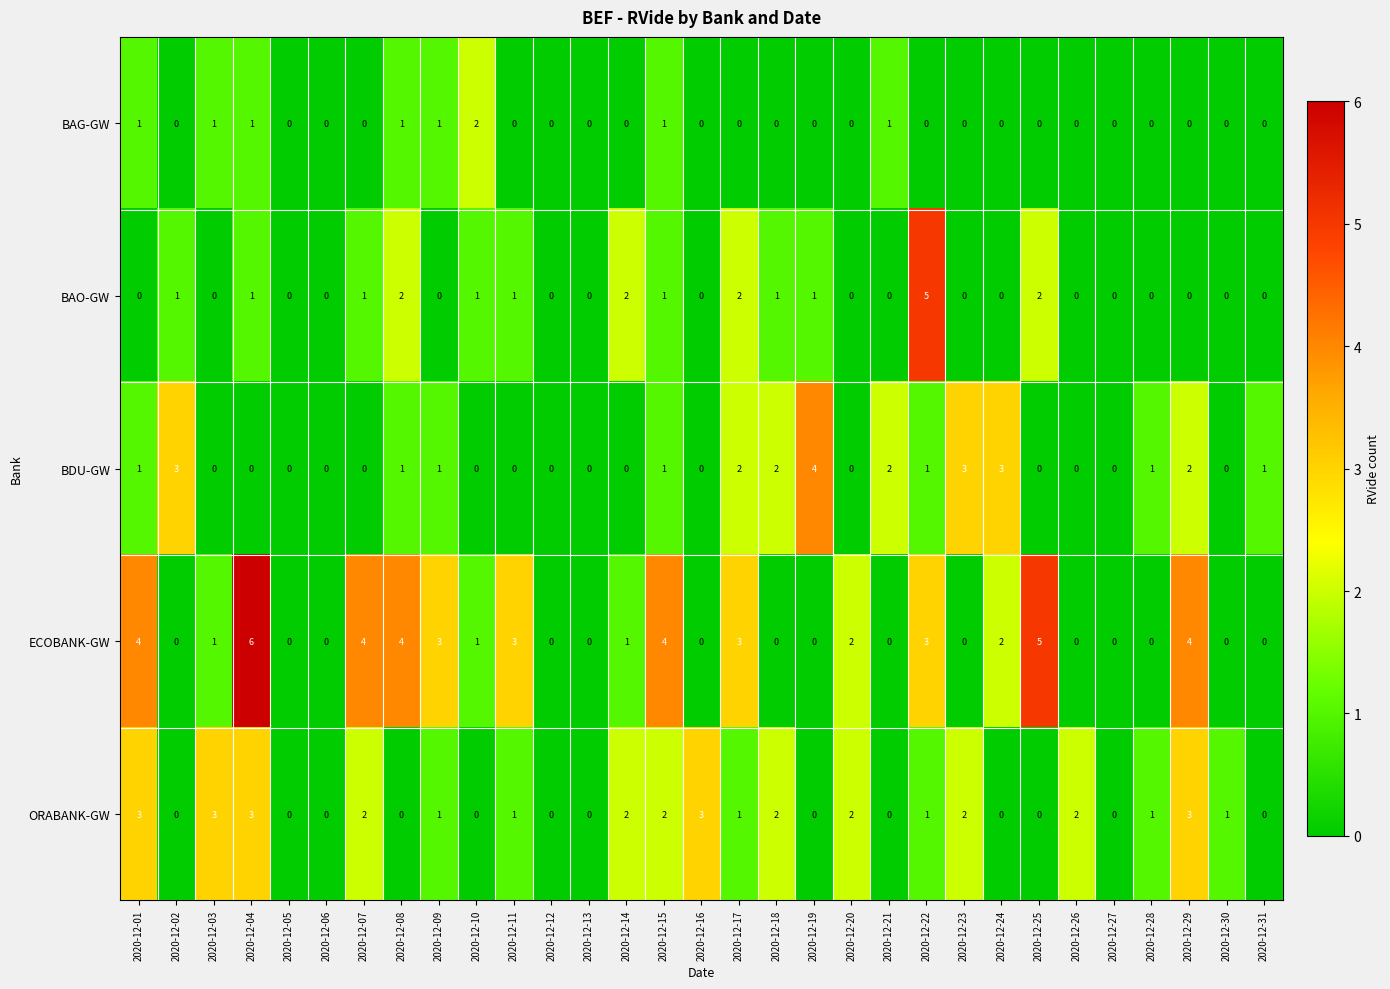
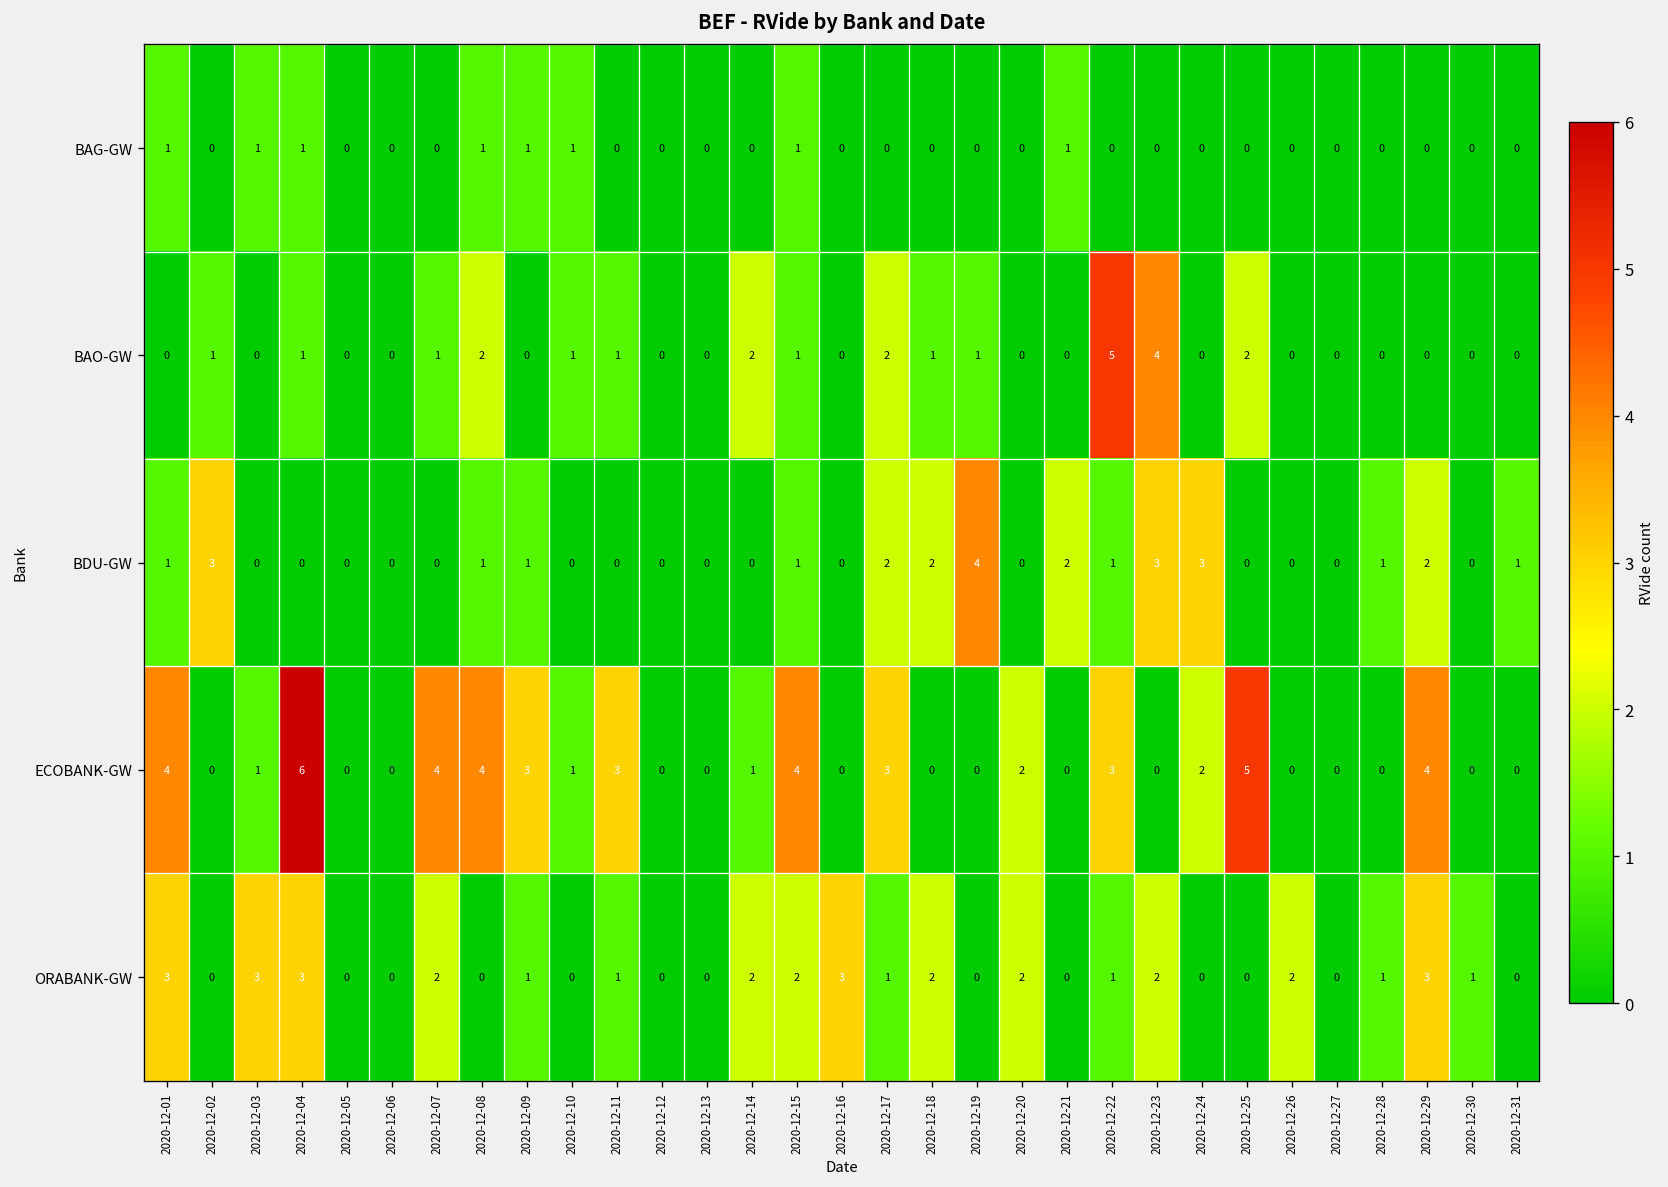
  {
    "BAG-GW": {
      "2020-12-01": 1,
      "2020-12-02": 0,
      "2020-12-03": 1,
      "2020-12-04": 1,
      "2020-12-05": 0,
      "2020-12-06": 0,
      "2020-12-07": 0,
      "2020-12-08": 1,
      "2020-12-09": 1,
-     "2020-12-10": 2,
+     "2020-12-10": 1,
      "2020-12-11": 0,
      "2020-12-12": 0,
      "2020-12-13": 0,
      "2020-12-14": 0,
      "2020-12-15": 1,
      "2020-12-16": 0,
      "2020-12-17": 0,
      "2020-12-18": 0,
      "2020-12-19": 0,
      "2020-12-20": 0,
      "2020-12-21": 1,
      "2020-12-22": 0,
      "2020-12-23": 0,
      "2020-12-24": 0,
      "2020-12-25": 0,
      "2020-12-26": 0,
      "2020-12-27": 0,
      "2020-12-28": 0,
      "2020-12-29": 0,
      "2020-12-30": 0,
      "2020-12-31": 0
    },
    "BAO-GW": {
      "2020-12-01": 0,
      "2020-12-02": 1,
      "2020-12-03": 0,
      "2020-12-04": 1,
      "2020-12-05": 0,
      "2020-12-06": 0,
      "2020-12-07": 1,
      "2020-12-08": 2,
      "2020-12-09": 0,
      "2020-12-10": 1,
      "2020-12-11": 1,
      "2020-12-12": 0,
      "2020-12-13": 0,
      "2020-12-14": 2,
      "2020-12-15": 1,
      "2020-12-16": 0,
      "2020-12-17": 2,
      "2020-12-18": 1,
      "2020-12-19": 1,
      "2020-12-20": 0,
      "2020-12-21": 0,
      "2020-12-22": 5,
-     "2020-12-23": 0,
+     "2020-12-23": 4,
      "2020-12-24": 0,
      "2020-12-25": 2,
      "2020-12-26": 0,
      "2020-12-27": 0,
      "2020-12-28": 0,
      "2020-12-29": 0,
      "2020-12-30": 0,
      "2020-12-31": 0
    },
    "BDU-GW": {
      "2020-12-01": 1,
      "2020-12-02": 3,
      "2020-12-03": 0,
      "2020-12-04": 0,
      "2020-12-05": 0,
      "2020-12-06": 0,
      "2020-12-07": 0,
      "2020-12-08": 1,
      "2020-12-09": 1,
      "2020-12-10": 0,
      "2020-12-11": 0,
      "2020-12-12": 0,
      "2020-12-13": 0,
      "2020-12-14": 0,
      "2020-12-15": 1,
      "2020-12-16": 0,
      "2020-12-17": 2,
      "2020-12-18": 2,
      "2020-12-19": 4,
      "2020-12-20": 0,
      "2020-12-21": 2,
      "2020-12-22": 1,
      "2020-12-23": 3,
      "2020-12-24": 3,
      "2020-12-25": 0,
      "2020-12-26": 0,
      "2020-12-27": 0,
      "2020-12-28": 1,
      "2020-12-29": 2,
      "2020-12-30": 0,
      "2020-12-31": 1
    },
    "ECOBANK-GW": {
      "2020-12-01": 4,
      "2020-12-02": 0,
      "2020-12-03": 1,
      "2020-12-04": 6,
      "2020-12-05": 0,
      "2020-12-06": 0,
      "2020-12-07": 4,
      "2020-12-08": 4,
      "2020-12-09": 3,
      "2020-12-10": 1,
      "2020-12-11": 3,
      "2020-12-12": 0,
      "2020-12-13": 0,
      "2020-12-14": 1,
      "2020-12-15": 4,
      "2020-12-16": 0,
      "2020-12-17": 3,
      "2020-12-18": 0,
      "2020-12-19": 0,
      "2020-12-20": 2,
      "2020-12-21": 0,
      "2020-12-22": 3,
      "2020-12-23": 0,
      "2020-12-24": 2,
      "2020-12-25": 5,
      "2020-12-26": 0,
      "2020-12-27": 0,
      "2020-12-28": 0,
      "2020-12-29": 4,
      "2020-12-30": 0,
      "2020-12-31": 0
    },
    "ORABANK-GW": {
      "2020-12-01": 3,
      "2020-12-02": 0,
      "2020-12-03": 3,
      "2020-12-04": 3,
      "2020-12-05": 0,
      "2020-12-06": 0,
      "2020-12-07": 2,
      "2020-12-08": 0,
      "2020-12-09": 1,
      "2020-12-10": 0,
      "2020-12-11": 1,
      "2020-12-12": 0,
      "2020-12-13": 0,
      "2020-12-14": 2,
      "2020-12-15": 2,
      "2020-12-16": 3,
      "2020-12-17": 1,
      "2020-12-18": 2,
      "2020-12-19": 0,
      "2020-12-20": 2,
      "2020-12-21": 0,
      "2020-12-22": 1,
      "2020-12-23": 2,
      "2020-12-24": 0,
      "2020-12-25": 0,
      "2020-12-26": 2,
      "2020-12-27": 0,
      "2020-12-28": 1,
      "2020-12-29": 3,
      "2020-12-30": 1,
      "2020-12-31": 0
    }
  }
